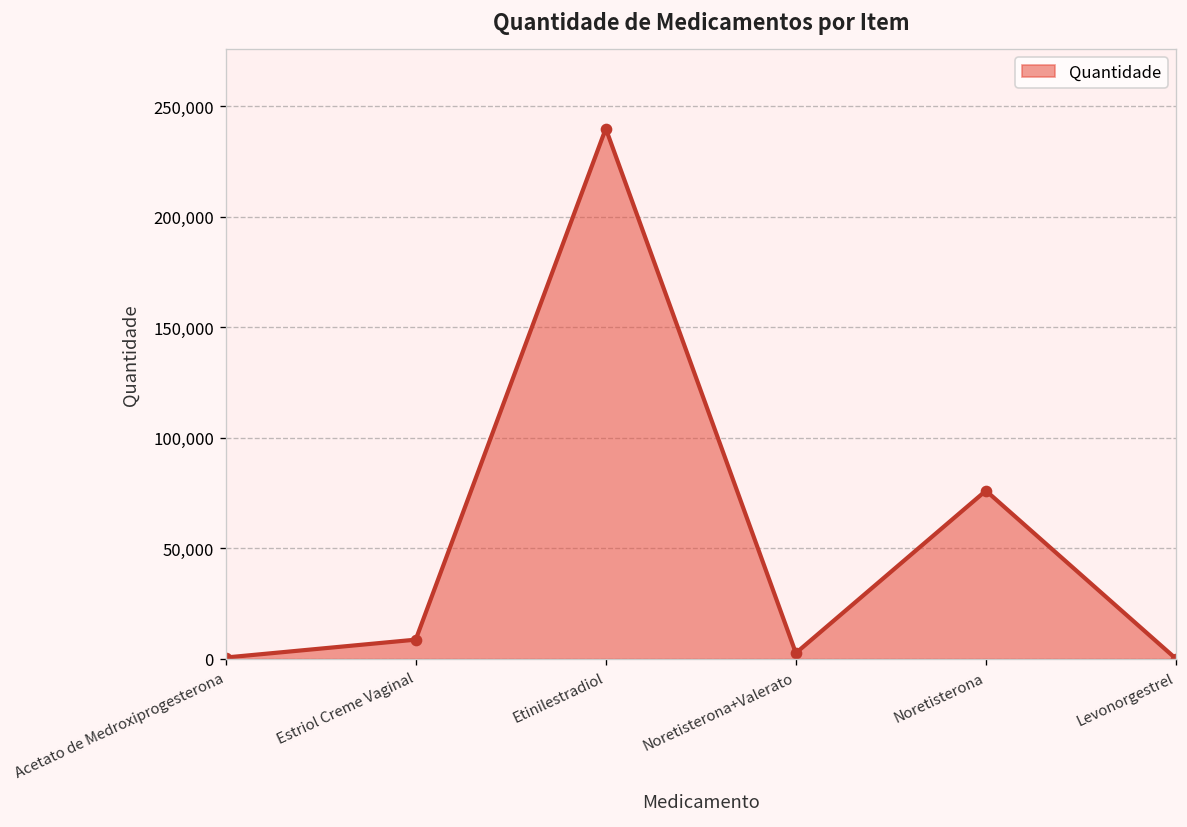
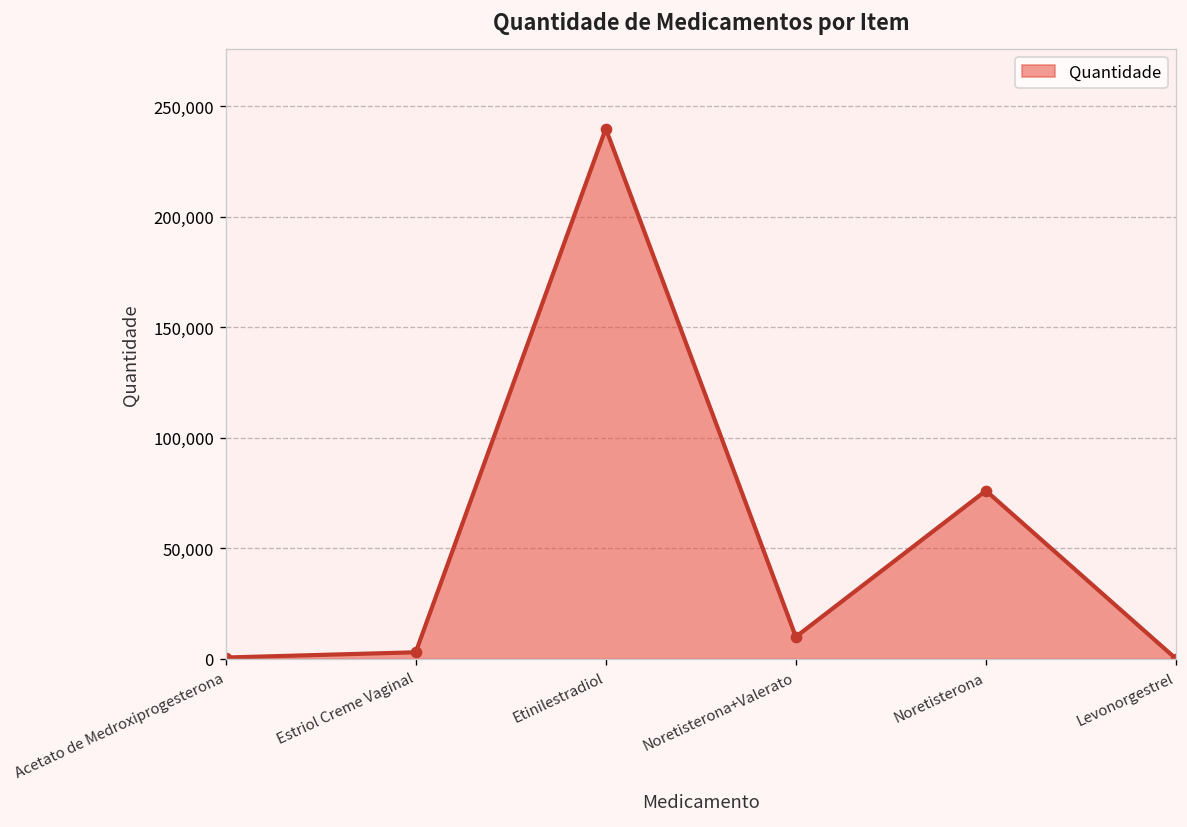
  {
    "Acetato de Medroxiprogesterona": "1,000",
-   "Estriol Creme Vaginal": "9,000",
+   "Estriol Creme Vaginal": "3,000",
    "Etinilestradiol": "240,000",
-   "Noretisterona+Valerato": "3,000",
+   "Noretisterona+Valerato": "10,000",
    "Noretisterona": "76,000",
    "Levonorgestrel": "0"
  }
